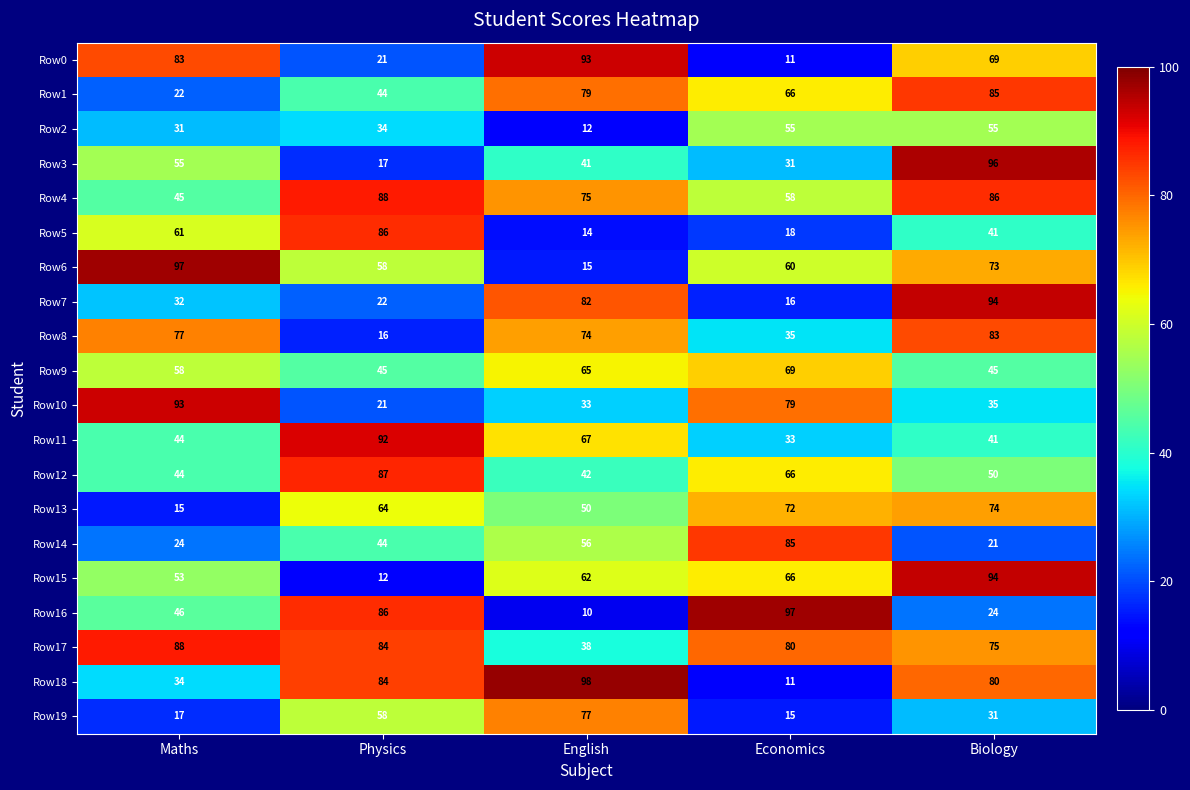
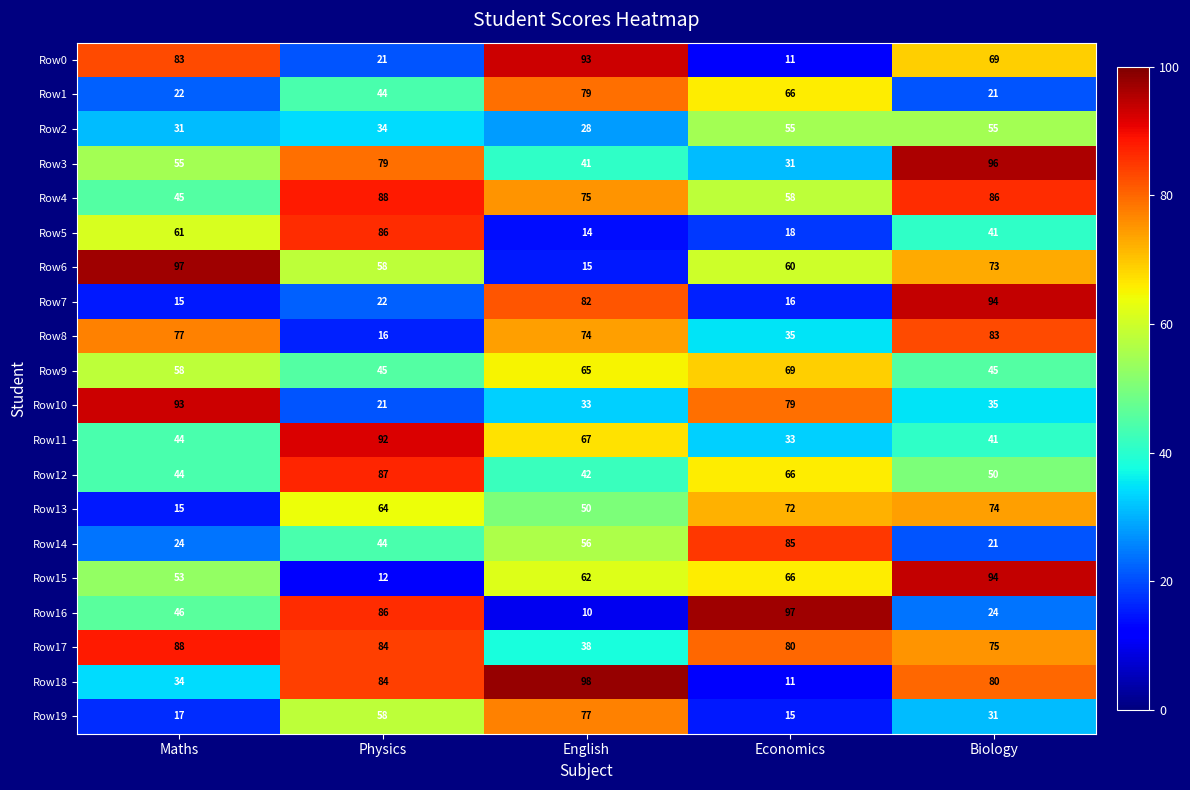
  {
    "Row0": {
      "Maths": 83,
      "Physics": 21,
      "English": 93,
      "Economics": 11,
      "Biology": 69
    },
    "Row1": {
      "Maths": 22,
      "Physics": 44,
      "English": 79,
      "Economics": 66,
-     "Biology": 85
+     "Biology": 21
    },
    "Row2": {
      "Maths": 31,
      "Physics": 34,
-     "English": 12,
+     "English": 28,
      "Economics": 55,
      "Biology": 55
    },
    "Row3": {
      "Maths": 55,
-     "Physics": 17,
+     "Physics": 79,
      "English": 41,
      "Economics": 31,
      "Biology": 96
    },
    "Row4": {
      "Maths": 45,
      "Physics": 88,
      "English": 75,
      "Economics": 58,
      "Biology": 86
    },
    "Row5": {
      "Maths": 61,
      "Physics": 86,
      "English": 14,
      "Economics": 18,
      "Biology": 41
    },
    "Row6": {
      "Maths": 97,
      "Physics": 58,
      "English": 15,
      "Economics": 60,
      "Biology": 73
    },
    "Row7": {
-     "Maths": 32,
+     "Maths": 15,
      "Physics": 22,
      "English": 82,
      "Economics": 16,
      "Biology": 94
    },
    "Row8": {
      "Maths": 77,
      "Physics": 16,
      "English": 74,
      "Economics": 35,
      "Biology": 83
    },
    "Row9": {
      "Maths": 58,
      "Physics": 45,
      "English": 65,
      "Economics": 69,
      "Biology": 45
    },
    "Row10": {
      "Maths": 93,
      "Physics": 21,
      "English": 33,
      "Economics": 79,
      "Biology": 35
    },
    "Row11": {
      "Maths": 44,
      "Physics": 92,
      "English": 67,
      "Economics": 33,
      "Biology": 41
    },
    "Row12": {
      "Maths": 44,
      "Physics": 87,
      "English": 42,
      "Economics": 66,
      "Biology": 50
    },
    "Row13": {
      "Maths": 15,
      "Physics": 64,
      "English": 50,
      "Economics": 72,
      "Biology": 74
    },
    "Row14": {
      "Maths": 24,
      "Physics": 44,
      "English": 56,
      "Economics": 85,
      "Biology": 21
    },
    "Row15": {
      "Maths": 53,
      "Physics": 12,
      "English": 62,
      "Economics": 66,
      "Biology": 94
    },
    "Row16": {
      "Maths": 46,
      "Physics": 86,
      "English": 10,
      "Economics": 97,
      "Biology": 24
    },
    "Row17": {
      "Maths": 88,
      "Physics": 84,
      "English": 38,
      "Economics": 80,
      "Biology": 75
    },
    "Row18": {
      "Maths": 34,
      "Physics": 84,
      "English": 98,
      "Economics": 11,
      "Biology": 80
    },
    "Row19": {
      "Maths": 17,
      "Physics": 58,
      "English": 77,
      "Economics": 15,
      "Biology": 31
    }
  }
